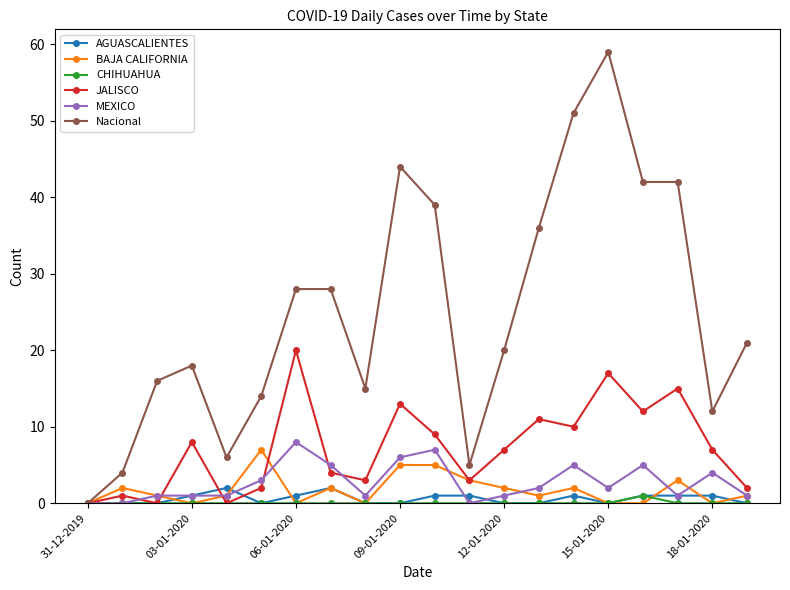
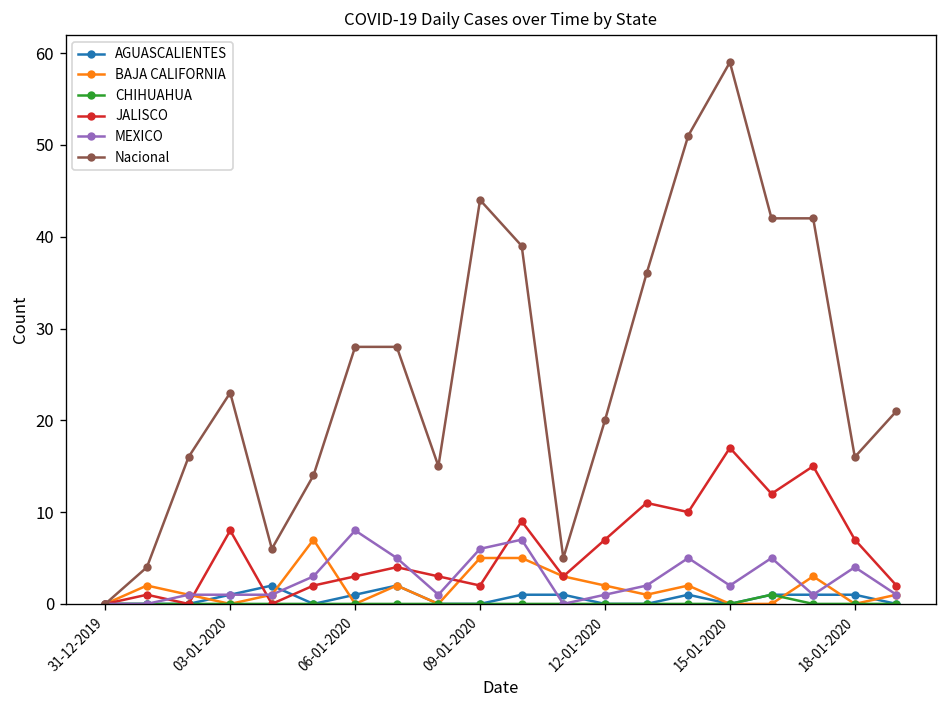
  {
    "AGUASCALIENTES": {
      "06-01-2020": 1,
      "18-01-2020": 1
    },
    "BAJA CALIFORNIA": {
      "09-01-2020": 5,
      "12-01-2020": 2
    },
    "JALISCO": {
      "03-01-2020": 8,
-     "06-01-2020": 20,
-     "09-01-2020": 13,
+     "06-01-2020": 3,
+     "09-01-2020": 2,
      "12-01-2020": 7,
      "15-01-2020": 17,
      "18-01-2020": 7
    },
    "MEXICO": {
      "06-01-2020": 8,
      "09-01-2020": 6,
      "12-01-2020": 1,
      "15-01-2020": 2,
      "18-01-2020": 4
    },
    "Nacional": {
-     "03-01-2020": 18,
+     "03-01-2020": 23,
      "06-01-2020": 28,
      "09-01-2020": 44,
      "12-01-2020": 20,
      "15-01-2020": 59,
-     "18-01-2020": 12
+     "18-01-2020": 16
    }
  }
